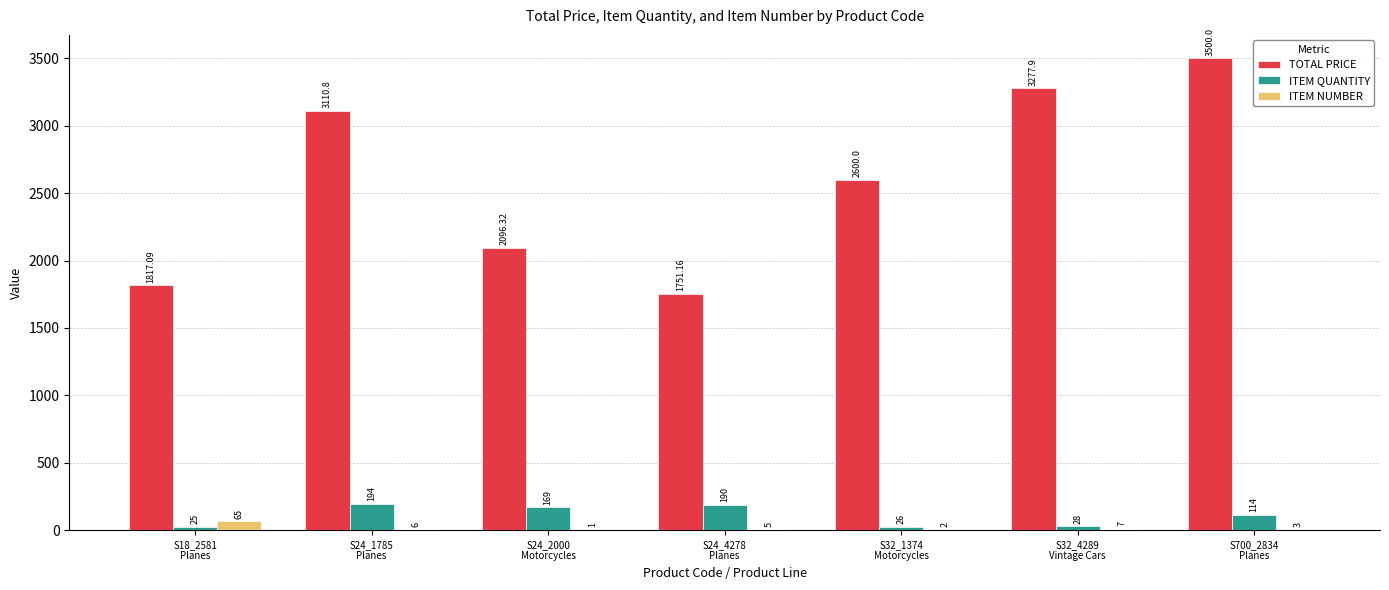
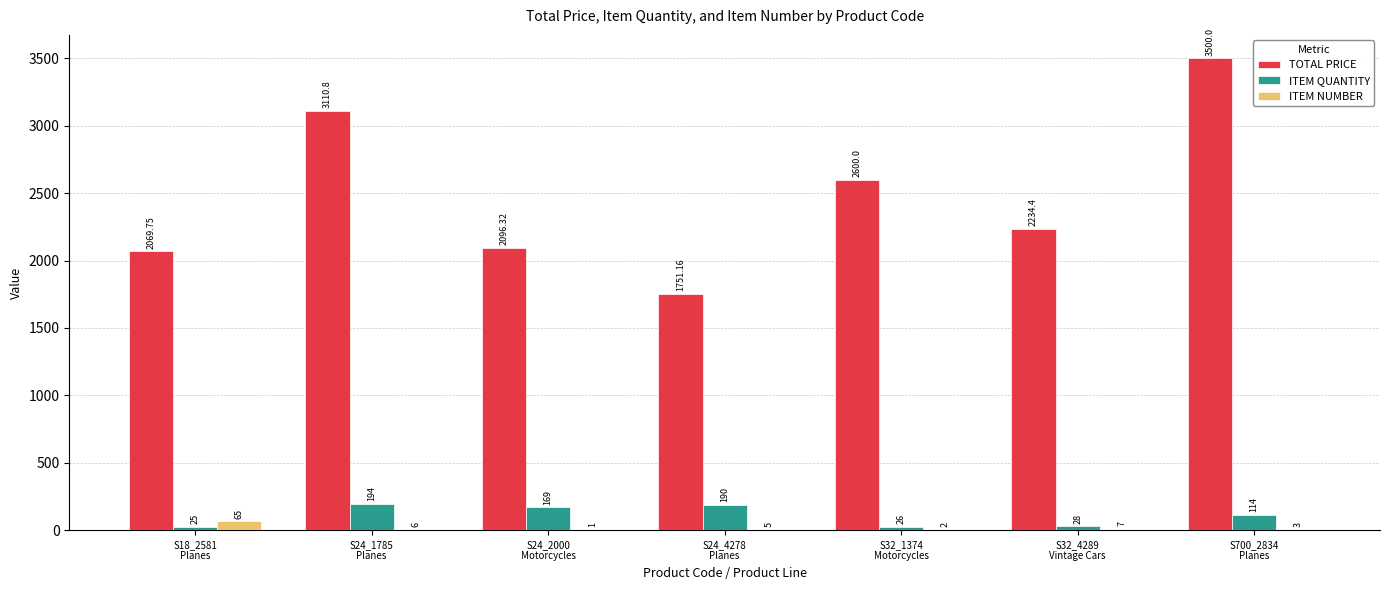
  {
    "TOTAL PRICE": {
-     "S18_2581 Planes": 1817.09,
+     "S18_2581 Planes": 2069.75,
      "S24_1785 Planes": 3110.8,
      "S24_2000 Motorcycles": 2096.32,
      "S24_4278 Planes": 1751.16,
      "S32_1374 Motorcycles": 2600.0,
-     "S32_4289 Vintage Cars": 3277.9,
+     "S32_4289 Vintage Cars": 2234.4,
      "S700_2834 Planes": 3500.0
    },
    "ITEM QUANTITY": {
      "S18_2581 Planes": 25,
      "S24_1785 Planes": 194,
      "S24_2000 Motorcycles": 169,
      "S24_4278 Planes": 190,
      "S32_1374 Motorcycles": 26,
      "S32_4289 Vintage Cars": 28,
      "S700_2834 Planes": 114
    },
    "ITEM NUMBER": {
      "S18_2581 Planes": 65,
      "S24_1785 Planes": 6,
      "S24_2000 Motorcycles": 1,
      "S24_4278 Planes": 5,
      "S32_1374 Motorcycles": 2,
      "S32_4289 Vintage Cars": 7,
      "S700_2834 Planes": 3
    }
  }
